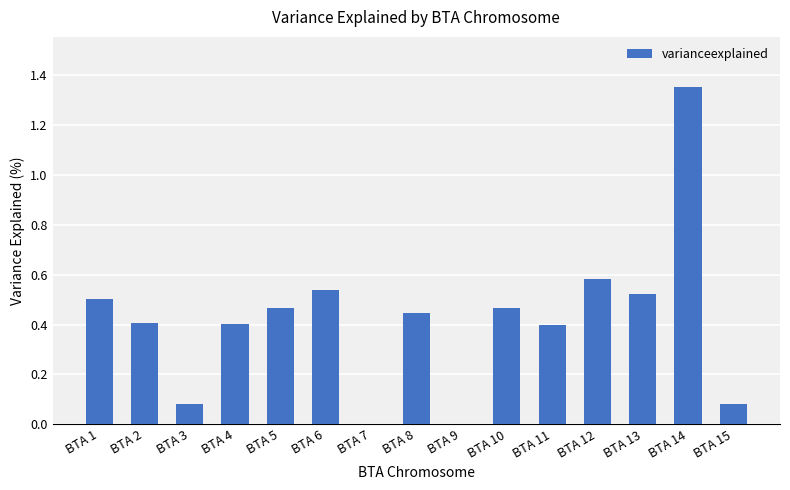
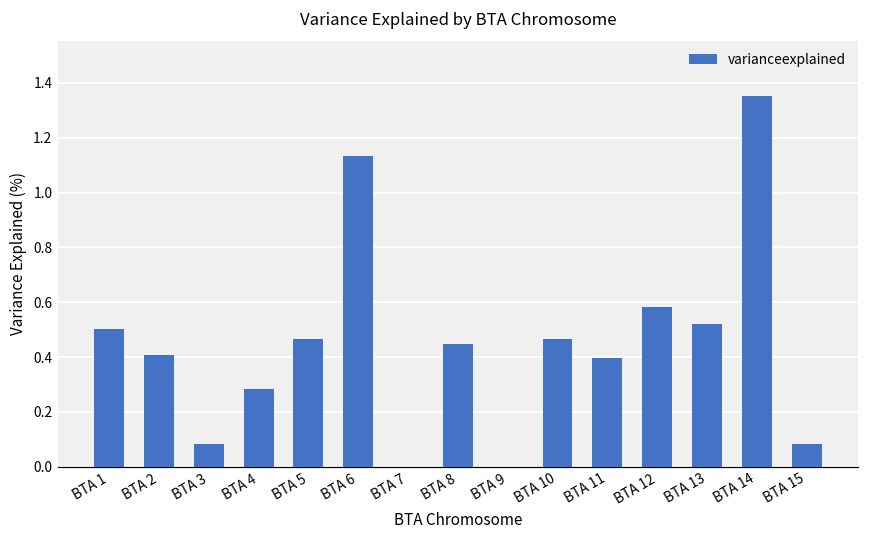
  {
    "BTA 1": 0.50,
    "BTA 2": 0.41,
    "BTA 3": 0.08,
-   "BTA 4": 0.40,
+   "BTA 4": 0.28,
    "BTA 5": 0.47,
-   "BTA 6": 0.54,
+   "BTA 6": 1.13,
    "BTA 7": 0.00,
    "BTA 8": 0.45,
    "BTA 9": 0.00,
    "BTA 10": 0.47,
    "BTA 11": 0.40,
    "BTA 12": 0.58,
    "BTA 13": 0.52,
    "BTA 14": 1.35,
    "BTA 15": 0.08
  }
